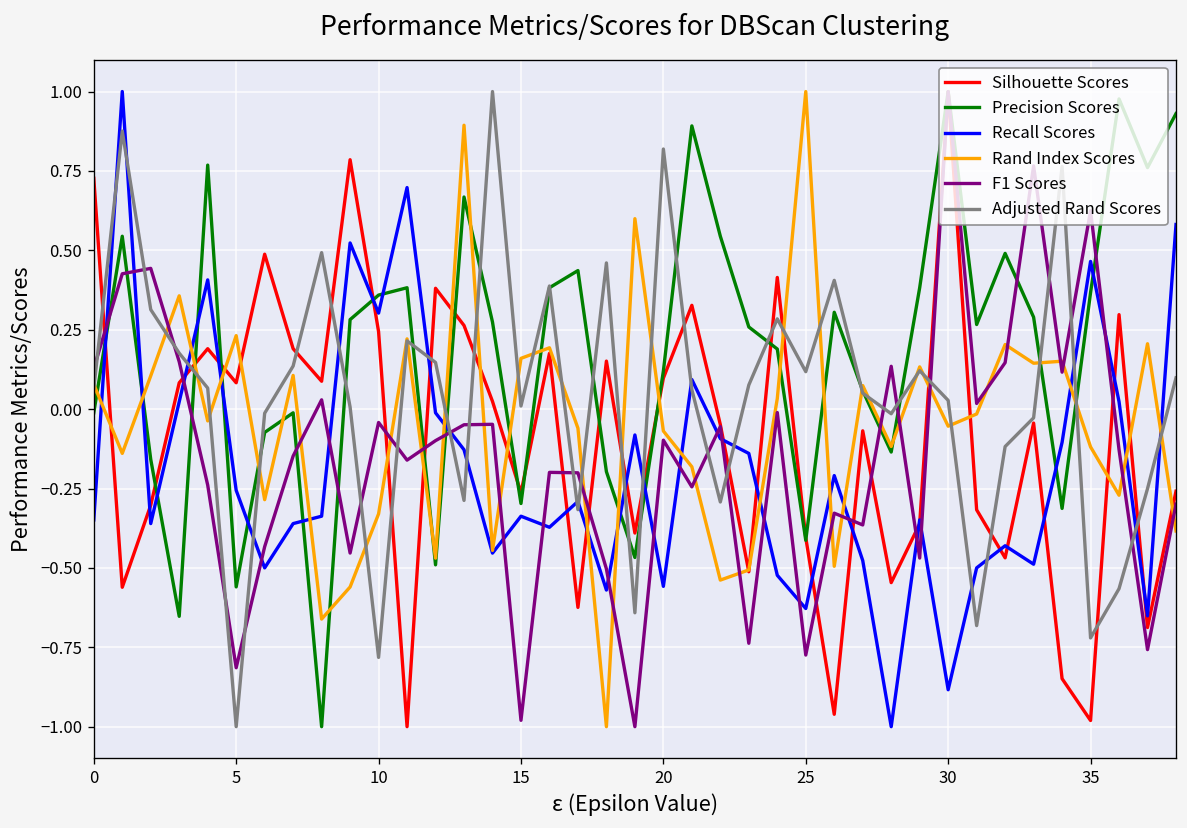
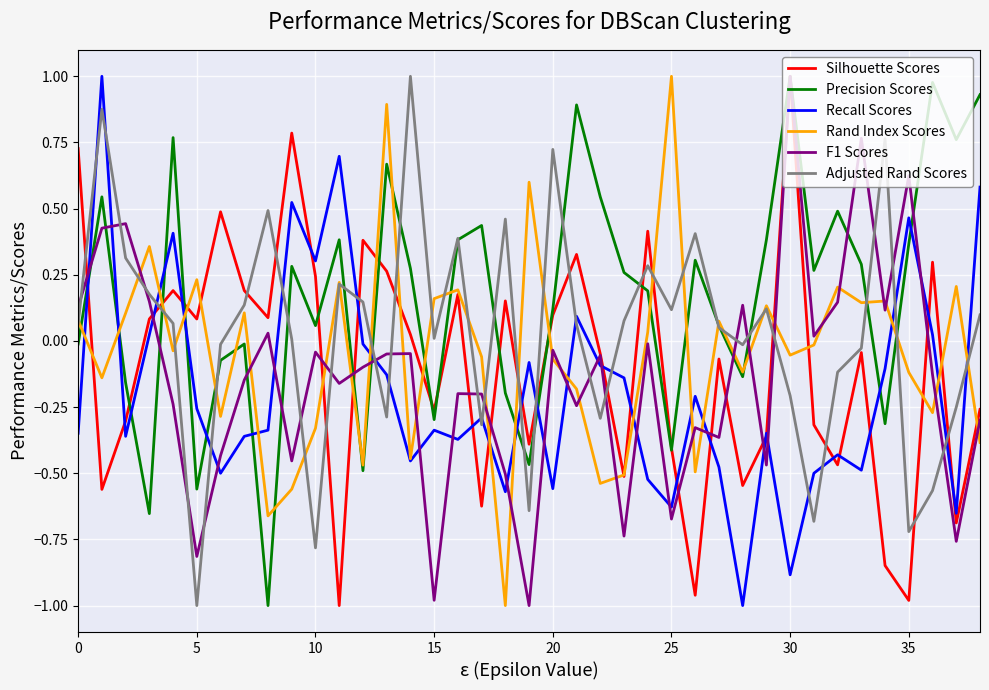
  {
    "Silhouette Scores": {
      "0": 0.73,
      "5": 0.08,
      "10": 0.24,
      "15": -0.26,
      "20": 0.10,
      "35": -0.98
    },
    "Precision Scores": {
      "0": -0.01,
      "5": -0.56,
-     "10": 0.36,
+     "10": 0.06,
      "15": -0.30,
      "20": 0.12,
      "35": 0.37
    },
    "Recall Scores": {
      "0": -0.35,
      "5": -0.26,
      "10": 0.30,
      "15": -0.34,
      "20": -0.56,
      "25": -0.63,
      "30": -0.88,
      "35": 0.47
    },
    "Rand Index Scores": {
      "0": 0.08,
      "5": 0.23,
      "10": -0.33,
      "15": 0.16,
      "20": -0.07,
      "25": 1.00,
      "30": -0.05,
      "35": -0.12
    },
    "F1 Scores": {
      "0": 0.13,
      "5": -0.81,
      "10": -0.04,
      "15": -0.98,
-     "20": -0.10,
-     "25": -0.77
+     "20": -0.03,
+     "25": -0.67
    },
    "Adjusted Rand Scores": {
      "0": 0.06,
      "5": -1.00,
      "10": -0.78,
      "15": 0.01,
-     "20": 0.82,
+     "20": 0.72,
      "25": 0.12,
-     "30": 0.03,
+     "30": -0.21,
      "35": -0.72
    }
  }
